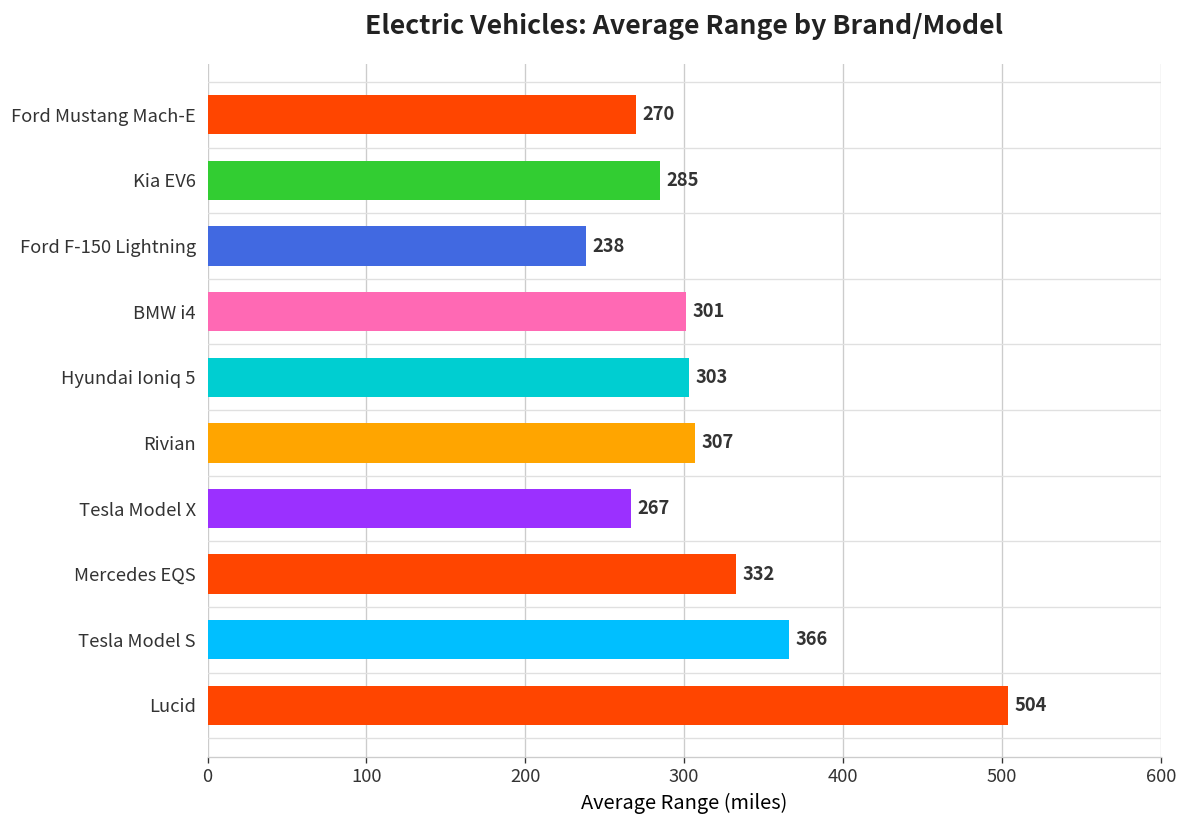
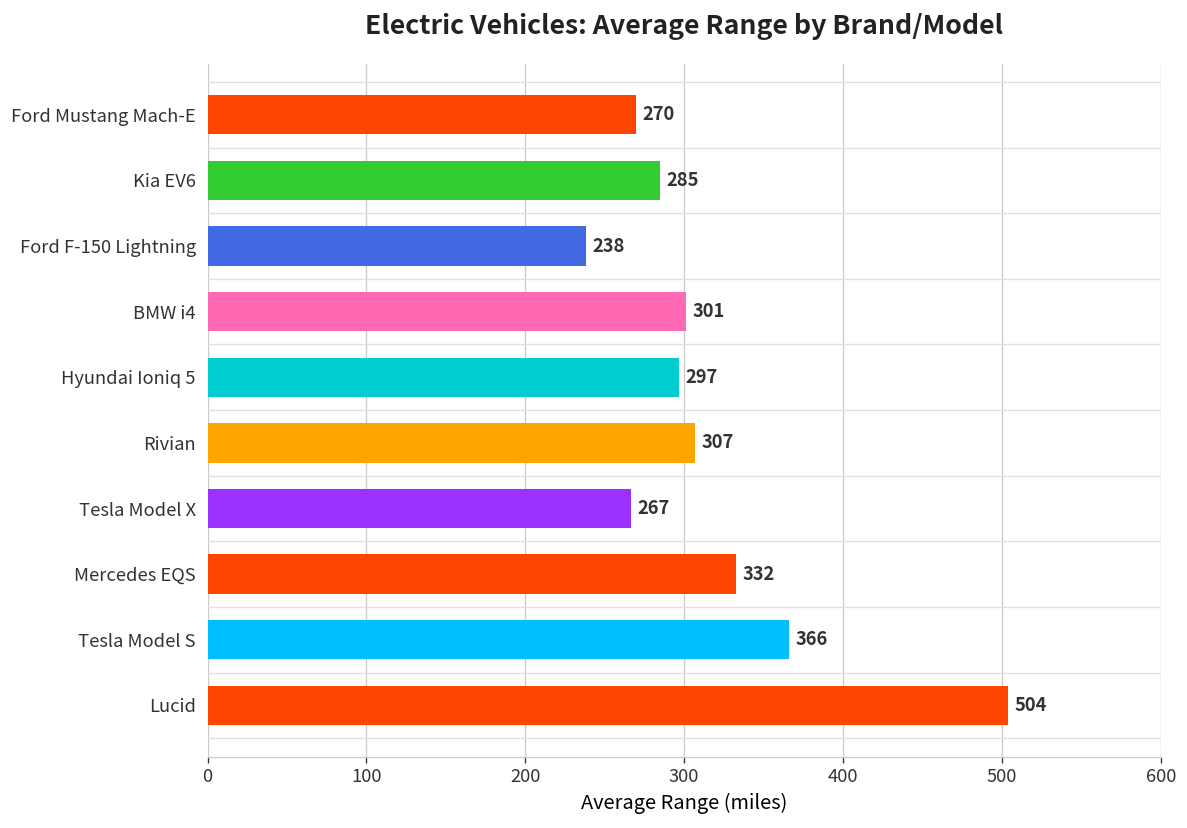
  {
    "Ford Mustang Mach-E": 270,
    "Kia EV6": 285,
    "Ford F-150 Lightning": 238,
    "BMW i4": 301,
-   "Hyundai Ioniq 5": 303,
+   "Hyundai Ioniq 5": 297,
    "Rivian": 307,
    "Tesla Model X": 267,
    "Mercedes EQS": 332,
    "Tesla Model S": 366,
    "Lucid": 504
  }
